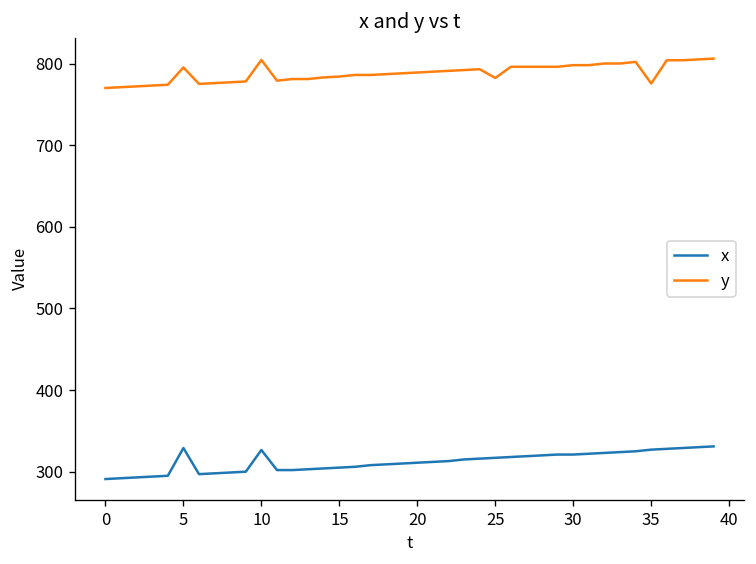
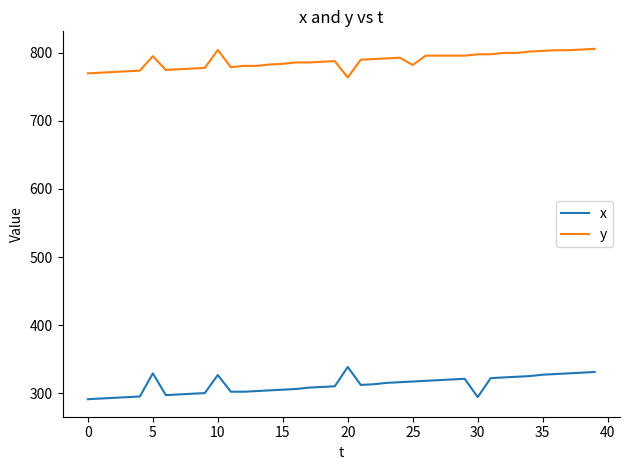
  {
    "x": {
      "0": 290,
      "5": 330,
      "10": 330,
      "15": 310,
-     "20": 310,
+     "20": 340,
      "25": 320,
-     "30": 320,
+     "30": 290,
      "35": 330
    },
    "y": {
      "0": 770,
      "5": 800,
      "10": 800,
      "15": 780,
-     "20": 790,
+     "20": 760,
      "25": 780,
      "30": 800,
-     "35": 780
+     "35": 800
    }
  }
